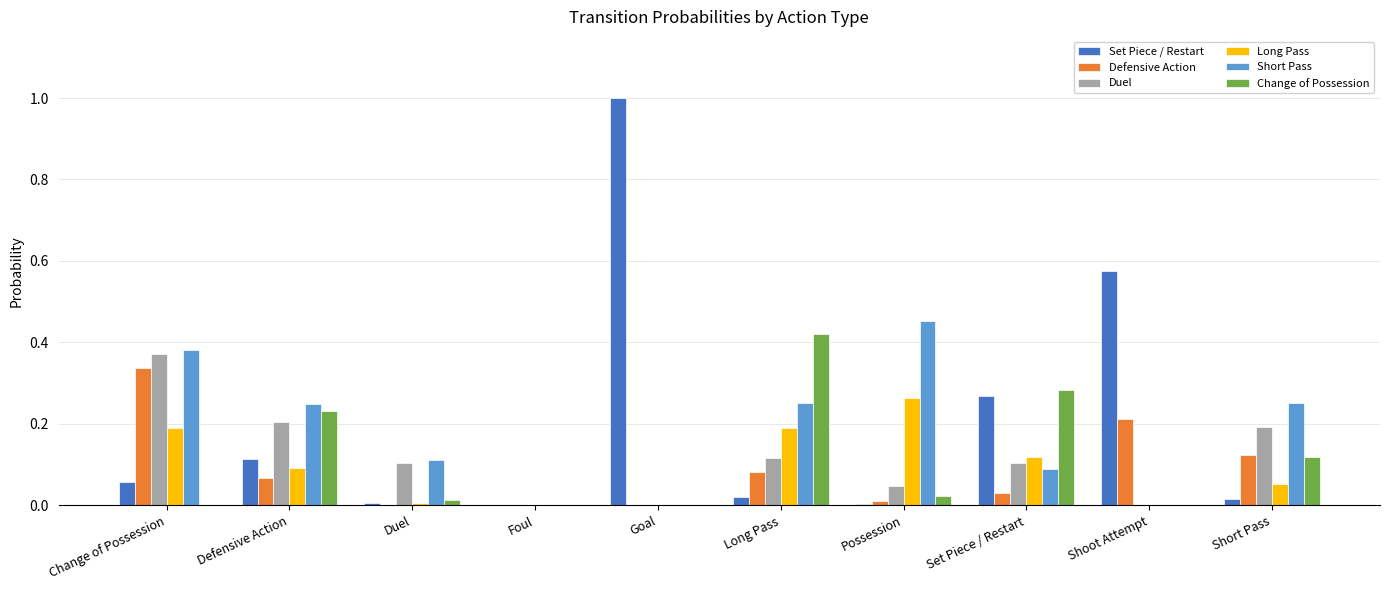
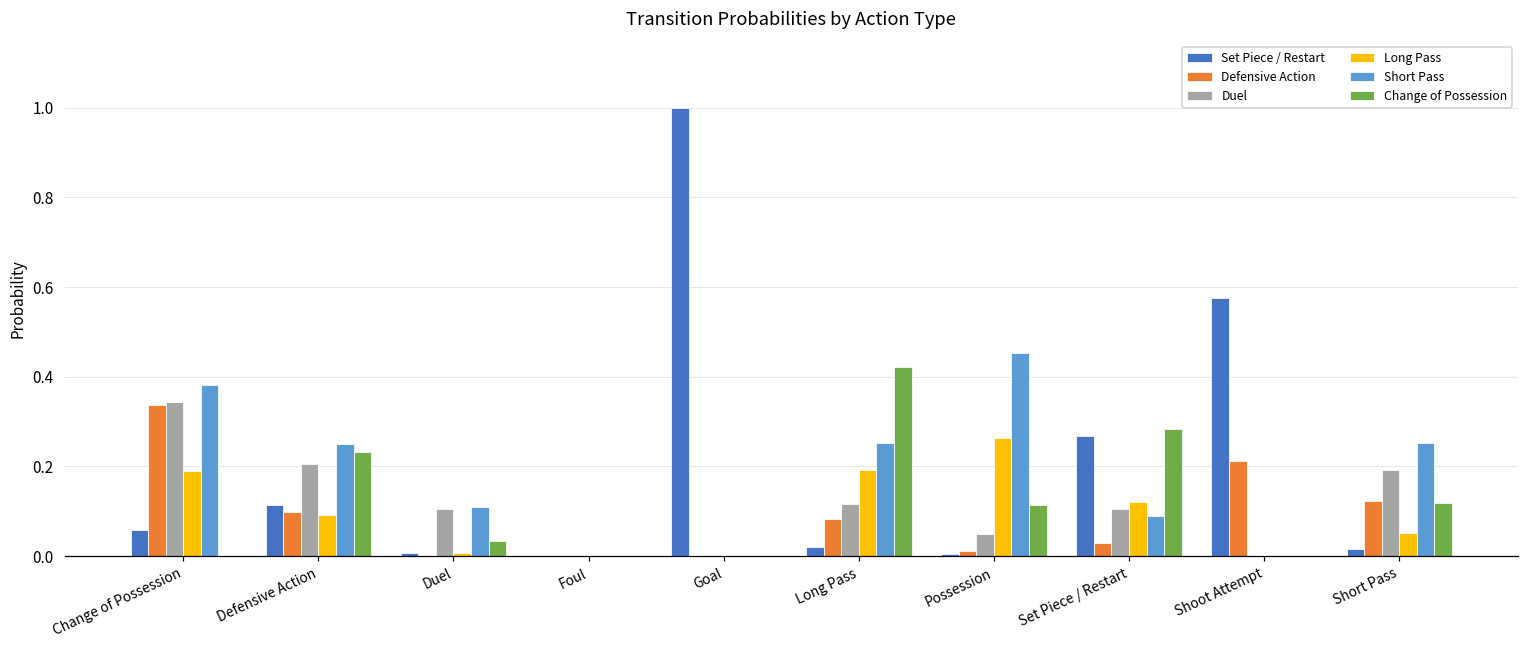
  {
    "Defensive Action": {
      "Change of Possession": 0.34,
-     "Defensive Action": 0.07,
+     "Defensive Action": 0.10,
      "Duel": 0.00,
      "Foul": 0.00,
      "Goal": 0.00,
      "Long Pass": 0.08,
      "Possession": 0.01,
      "Set Piece / Restart": 0.03,
      "Shoot Attempt": 0.21,
      "Short Pass": 0.12
    },
    "Duel": {
-     "Change of Possession": 0.37,
+     "Change of Possession": 0.34,
      "Defensive Action": 0.20,
      "Duel": 0.10,
      "Foul": 0.00,
      "Goal": 0.00,
      "Long Pass": 0.12,
      "Possession": 0.05,
      "Set Piece / Restart": 0.10,
      "Shoot Attempt": 0.00,
      "Short Pass": 0.19
    },
    "Long Pass": {
      "Change of Possession": 0.19,
      "Defensive Action": 0.09,
      "Foul": 0.00,
      "Goal": 0.00,
      "Long Pass": 0.19,
      "Possession": 0.26,
      "Set Piece / Restart": 0.12,
      "Shoot Attempt": 0.00,
      "Short Pass": 0.05
    },
    "Change of Possession": {
      "Change of Possession": 0.00,
      "Defensive Action": 0.23,
-     "Duel": 0.01,
+     "Duel": 0.03,
      "Foul": 0.00,
      "Goal": 0.00,
      "Long Pass": 0.42,
-     "Possession": 0.02,
+     "Possession": 0.11,
      "Set Piece / Restart": 0.28,
      "Shoot Attempt": 0.00,
      "Short Pass": 0.12
    }
  }
